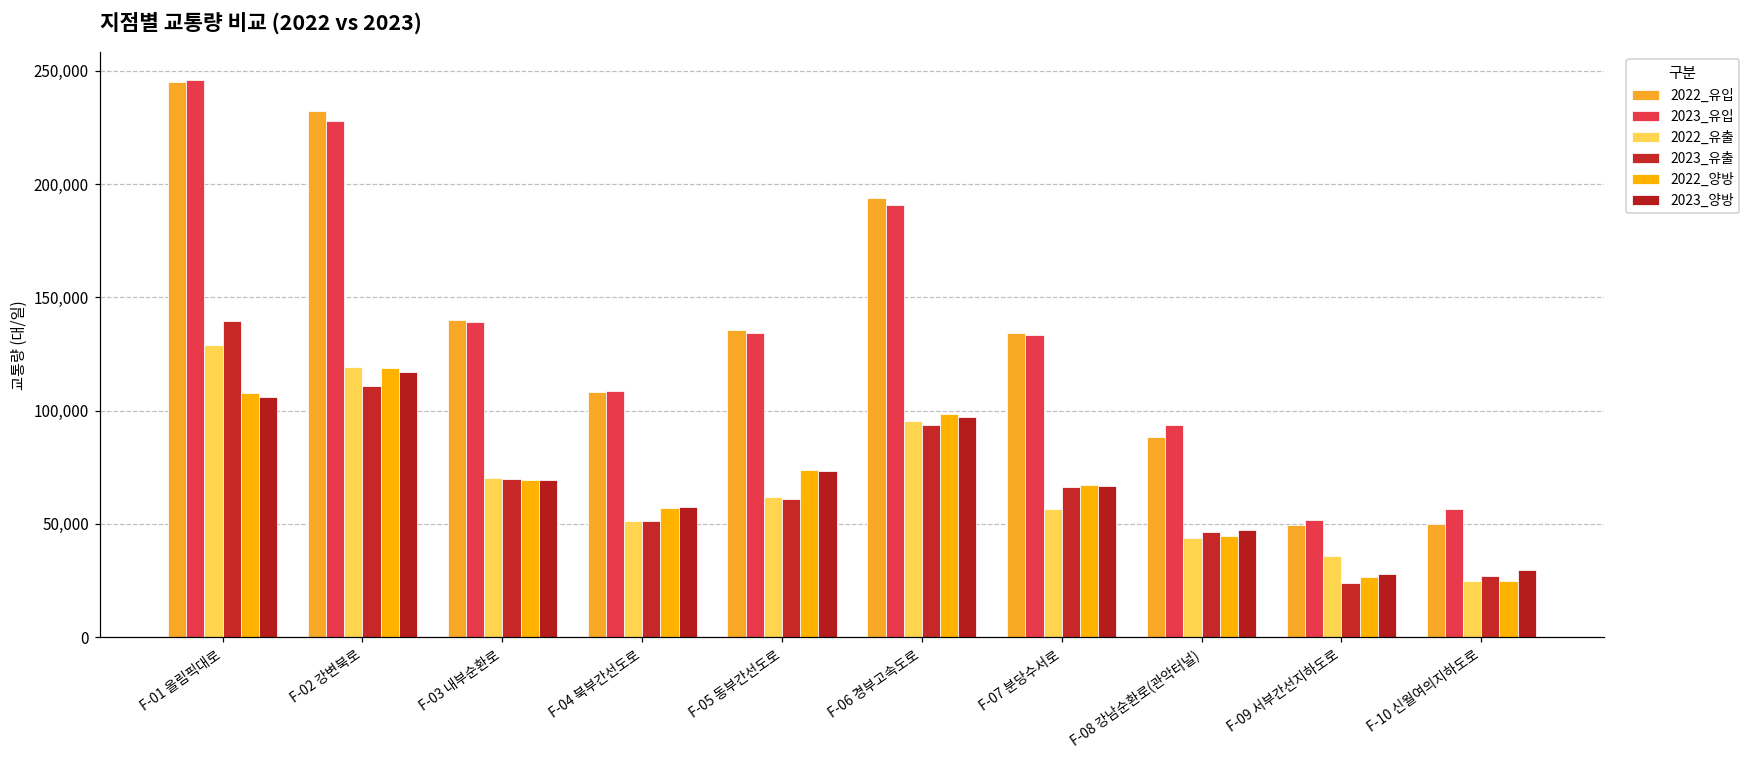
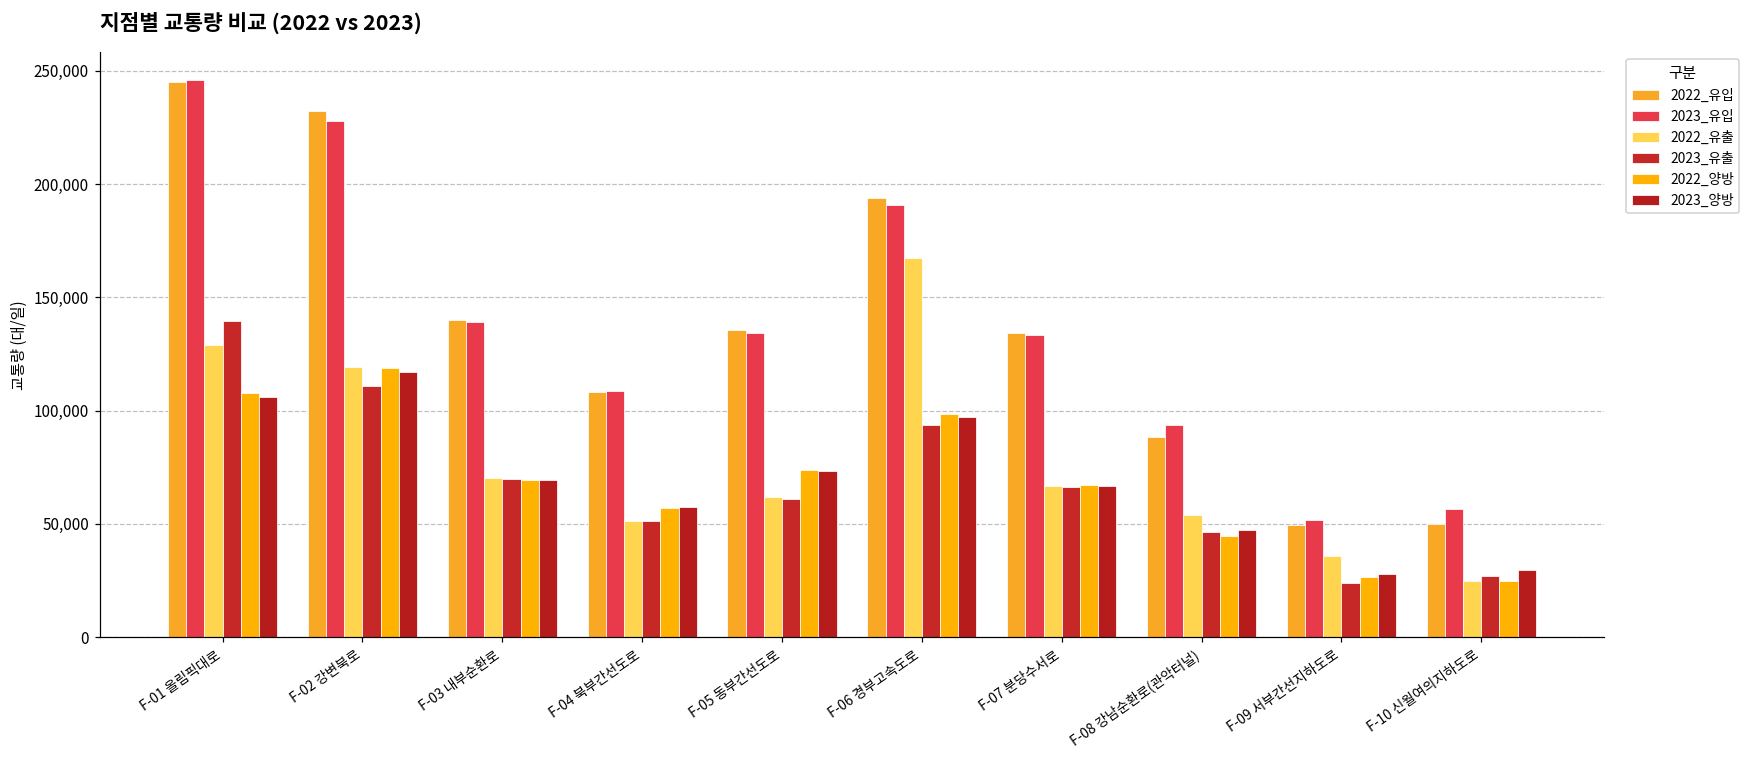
  {
    "2022_유출": {
      "F-01 올림픽대로": "129,000",
      "F-02 강변북로": "119,000",
      "F-03 내부순환로": "70,000",
      "F-04 북부간선도로": "51,000",
      "F-05 동부간선도로": "62,000",
-     "F-06 경부고속도로": "95,000",
-     "F-07 분당수서로": "57,000",
-     "F-08 강남순환로(관악터널)": "44,000",
+     "F-06 경부고속도로": "167,000",
+     "F-07 분당수서로": "67,000",
+     "F-08 강남순환로(관악터널)": "54,000",
      "F-09 서부간선지하도로": "36,000",
      "F-10 신월여의지하도로": "25,000"
    }
  }
